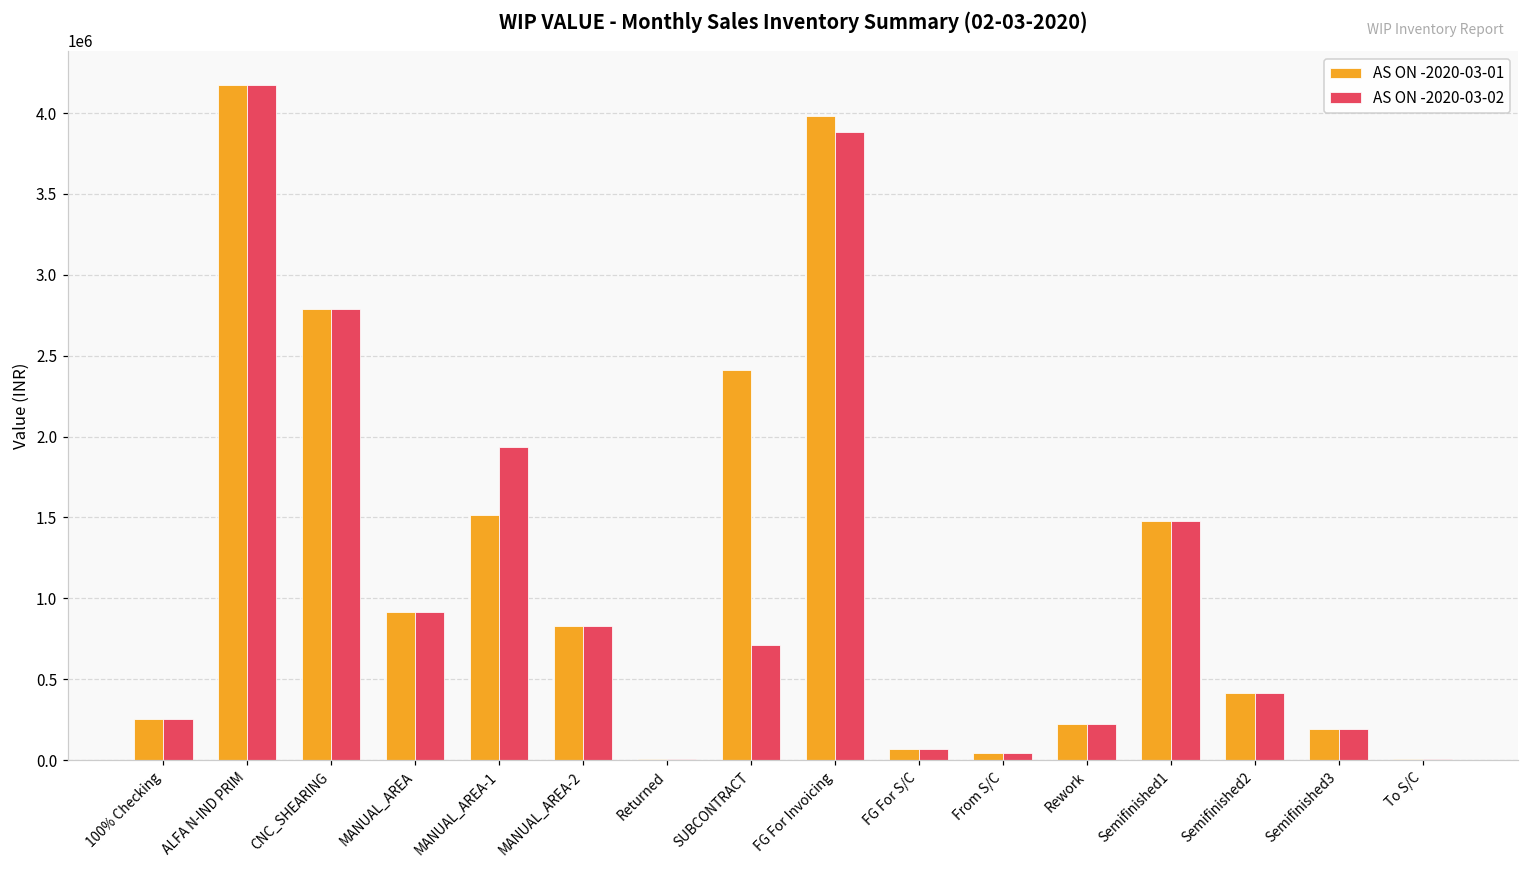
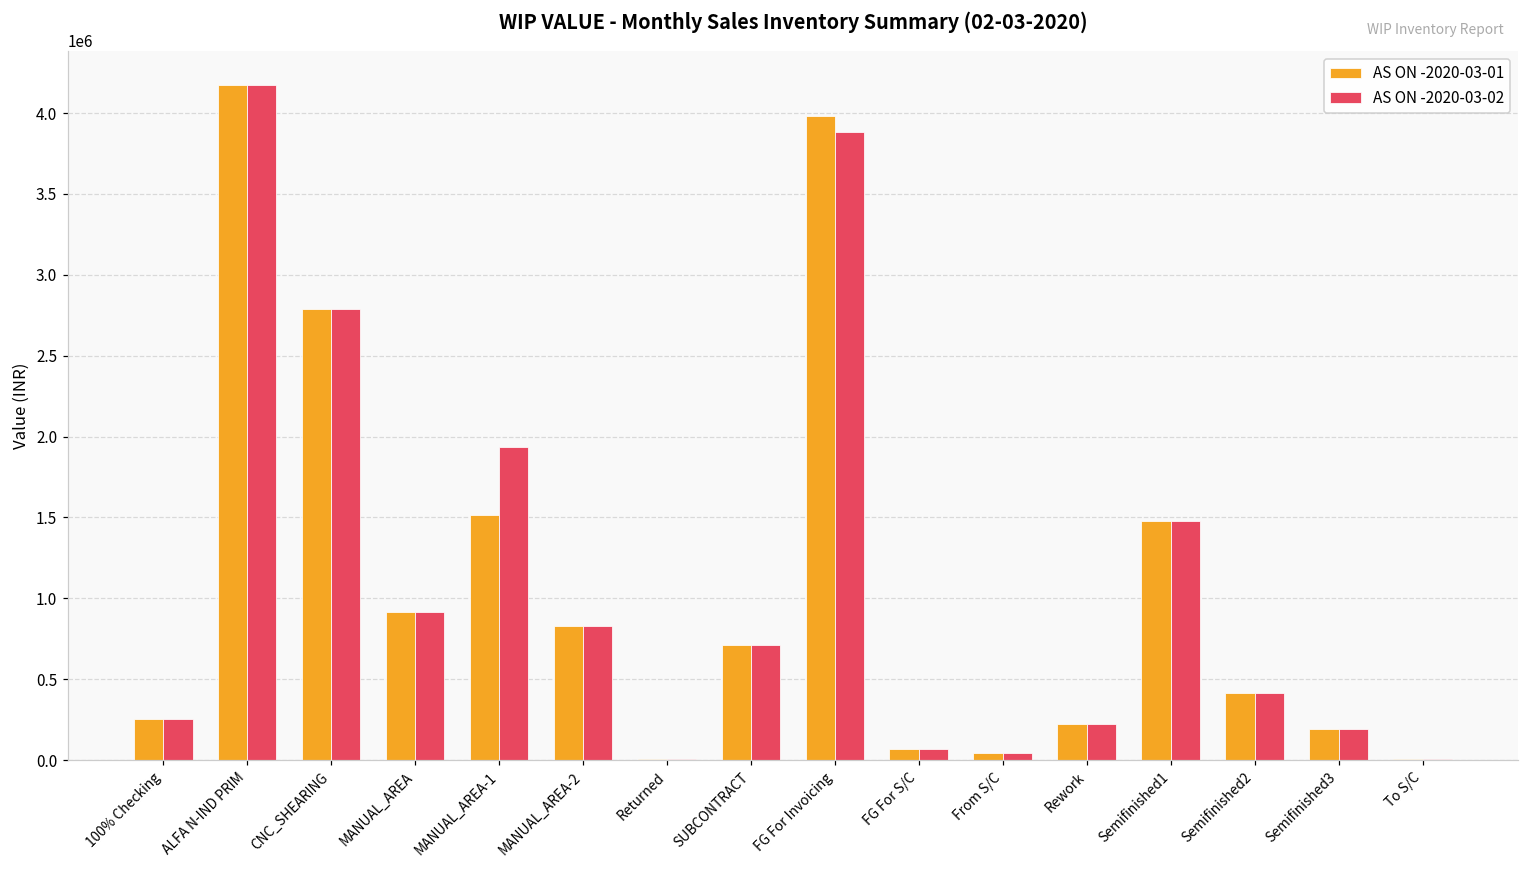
  {
    "AS ON -2020-03-01": {
      "100% Checking": 250000,
      "ALFA N-IND PRIM": 4170000,
      "CNC_SHEARING": 2790000,
      "MANUAL_AREA": 920000,
      "MANUAL_AREA-1": 1520000,
      "MANUAL_AREA-2": 830000,
-     "SUBCONTRACT": 2410000,
+     "SUBCONTRACT": 710000,
      "FG For Invoicing": 3980000,
      "FG For S/C": 70000,
      "From S/C": 50000,
      "Rework": 220000,
      "Semifinished1": 1480000,
      "Semifinished2": 420000,
      "Semifinished3": 190000
    },
    "AS ON -2020-03-02": {
      "100% Checking": 250000,
      "ALFA N-IND PRIM": 4170000,
      "CNC_SHEARING": 2790000,
      "MANUAL_AREA": 920000,
      "MANUAL_AREA-1": 1930000,
      "MANUAL_AREA-2": 830000,
      "SUBCONTRACT": 710000,
      "FG For Invoicing": 3880000,
      "FG For S/C": 70000,
      "From S/C": 50000,
      "Rework": 220000,
      "Semifinished1": 1480000,
      "Semifinished2": 420000,
      "Semifinished3": 190000
    }
  }
